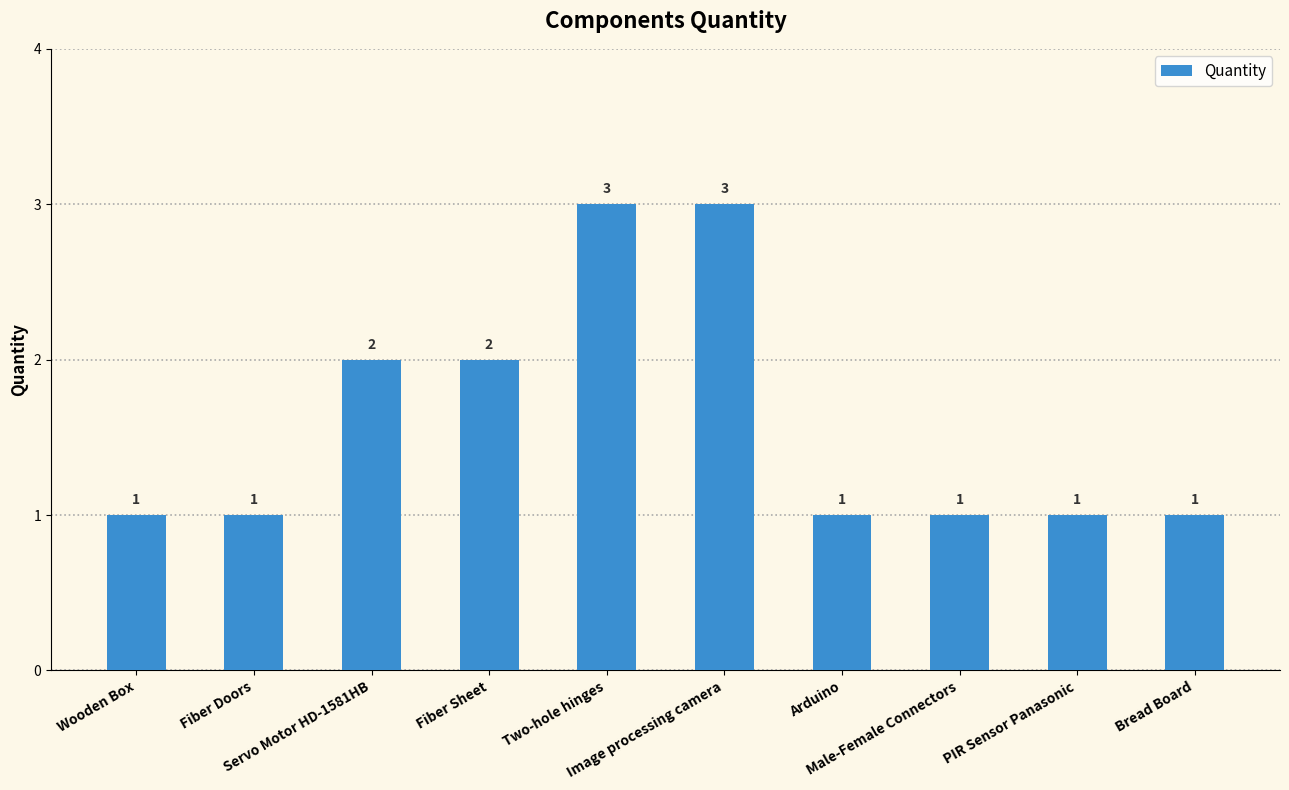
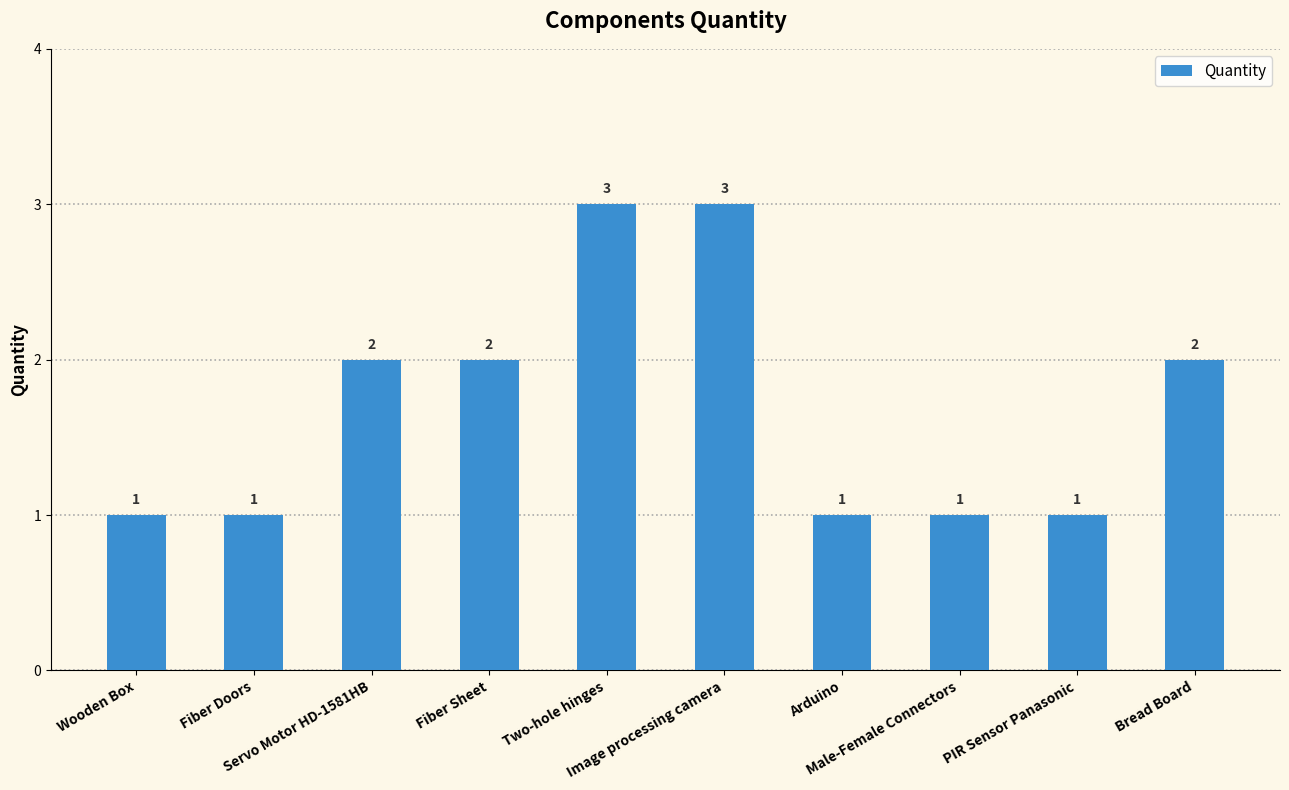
  {
    "Wooden Box": 1,
    "Fiber Doors": 1,
    "Servo Motor HD-1581HB": 2,
    "Fiber Sheet": 2,
    "Two-hole hinges": 3,
    "Image processing camera": 3,
    "Arduino": 1,
    "Male-Female Connectors": 1,
    "PIR Sensor Panasonic": 1,
-   "Bread Board": 1
+   "Bread Board": 2
  }
